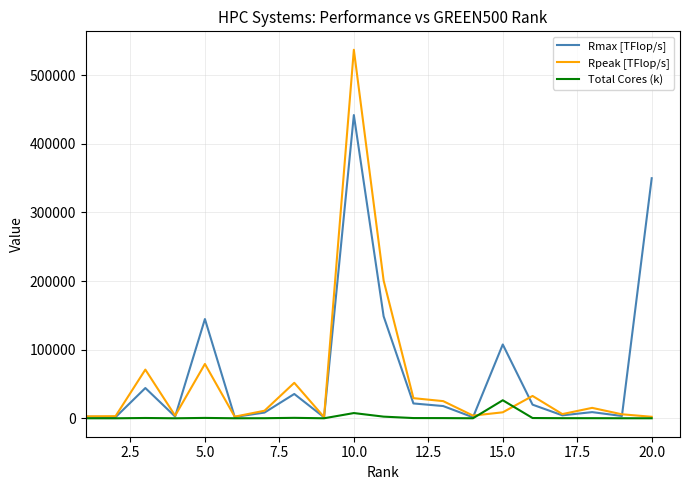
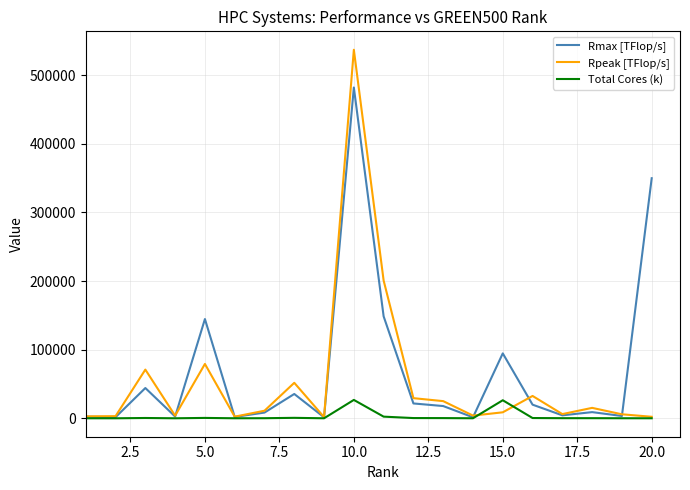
  {
    "Rmax [TFlop/s]": {
      "5.0": 140000,
-     "10.0": 440000,
-     "15.0": 110000,
+     "10.0": 480000,
+     "15.0": 90000,
      "20.0": 350000
    },
    "Rpeak [TFlop/s]": {
      "5.0": 80000,
      "10.0": 540000,
      "15.0": 10000
    },
    "Total Cores (k)": {
      "5.0": 0,
-     "10.0": 10000,
+     "10.0": 30000,
      "15.0": 30000
    }
  }
